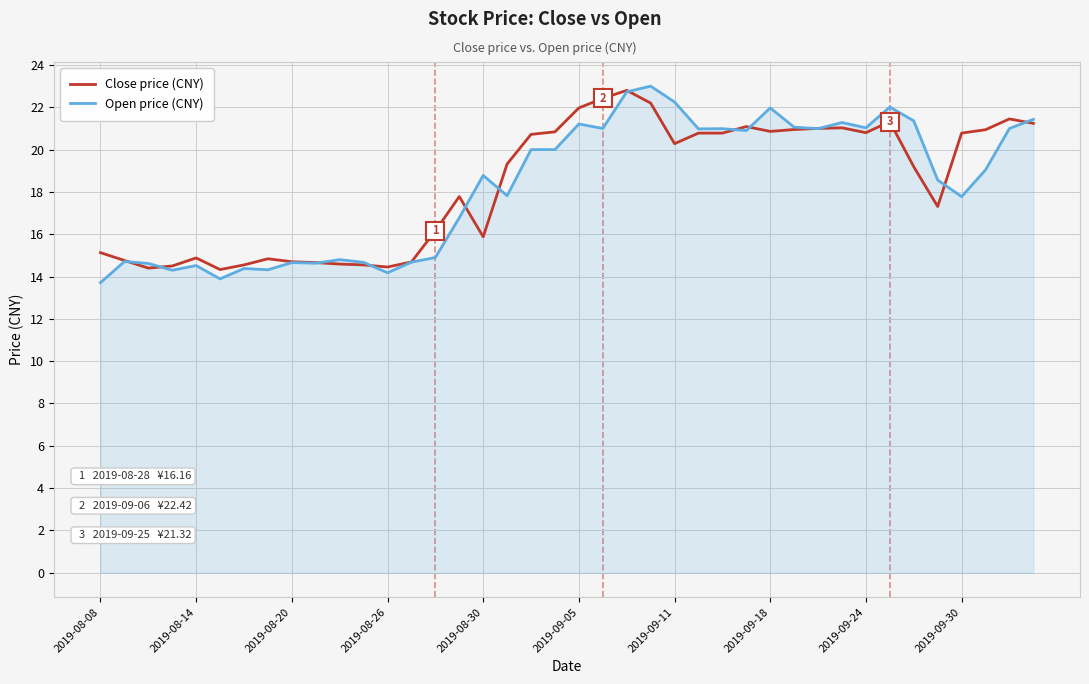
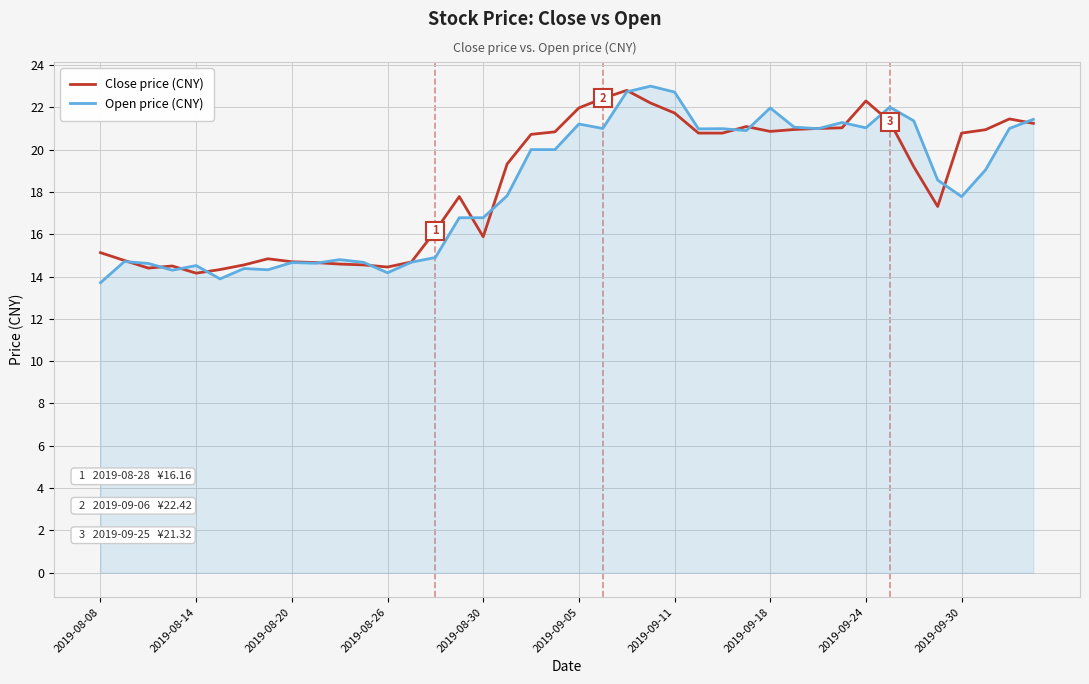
  {
    "Close price (CNY)": {
      "2019-08-08": 15.1,
-     "2019-08-14": 14.9,
+     "2019-08-14": 14.2,
      "2019-08-26": 14.5,
      "2019-08-30": 15.9,
      "2019-09-05": 22.0,
-     "2019-09-11": 20.3,
+     "2019-09-11": 21.7,
      "2019-09-18": 20.9,
-     "2019-09-24": 20.8,
+     "2019-09-24": 22.3,
      "2019-09-30": 20.8
    },
    "Open price (CNY)": {
      "2019-08-08": 13.7,
      "2019-08-14": 14.5,
      "2019-08-26": 14.2,
-     "2019-08-30": 18.8,
+     "2019-08-30": 16.8,
      "2019-09-05": 21.2,
-     "2019-09-11": 22.3,
+     "2019-09-11": 22.7,
      "2019-09-18": 22.0,
      "2019-09-24": 21.0,
      "2019-09-30": 17.8
    }
  }
